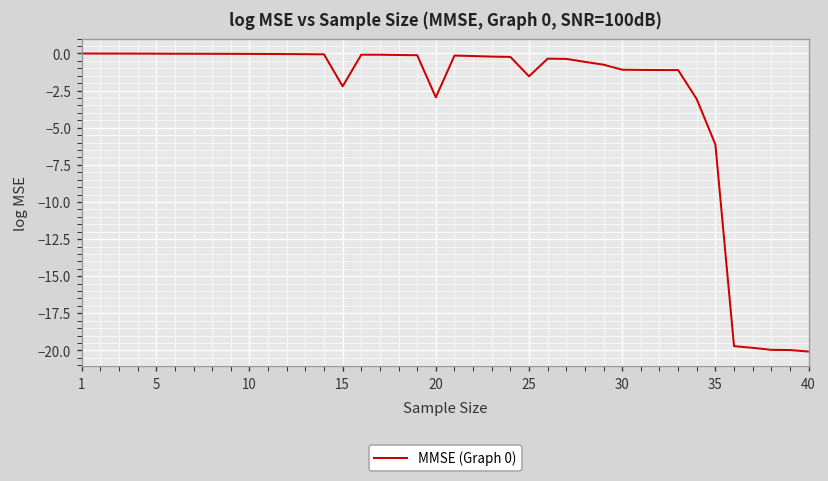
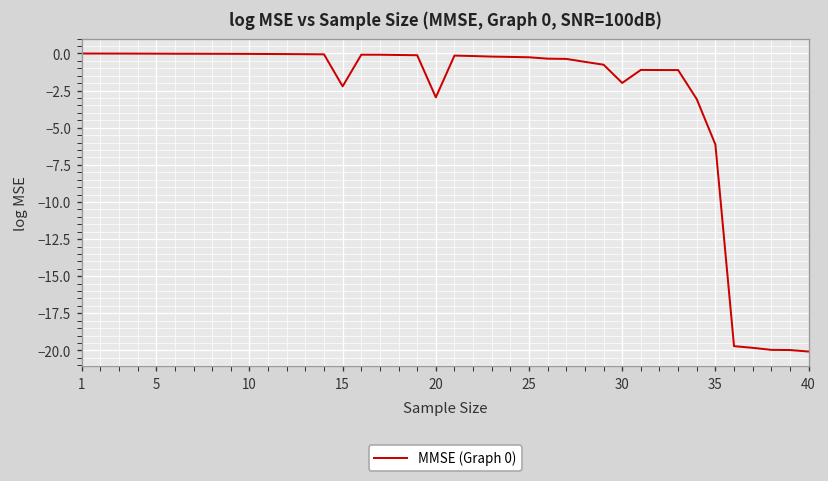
  {
    "1": 0.0,
    "5": 0.0,
    "10": 0.0,
    "15": -2.2,
    "20": -3.0,
-   "25": -1.5,
-   "30": -1.1,
+   "25": -0.3,
+   "30": -2.0,
    "35": -6.1,
    "40": -20.1
  }
